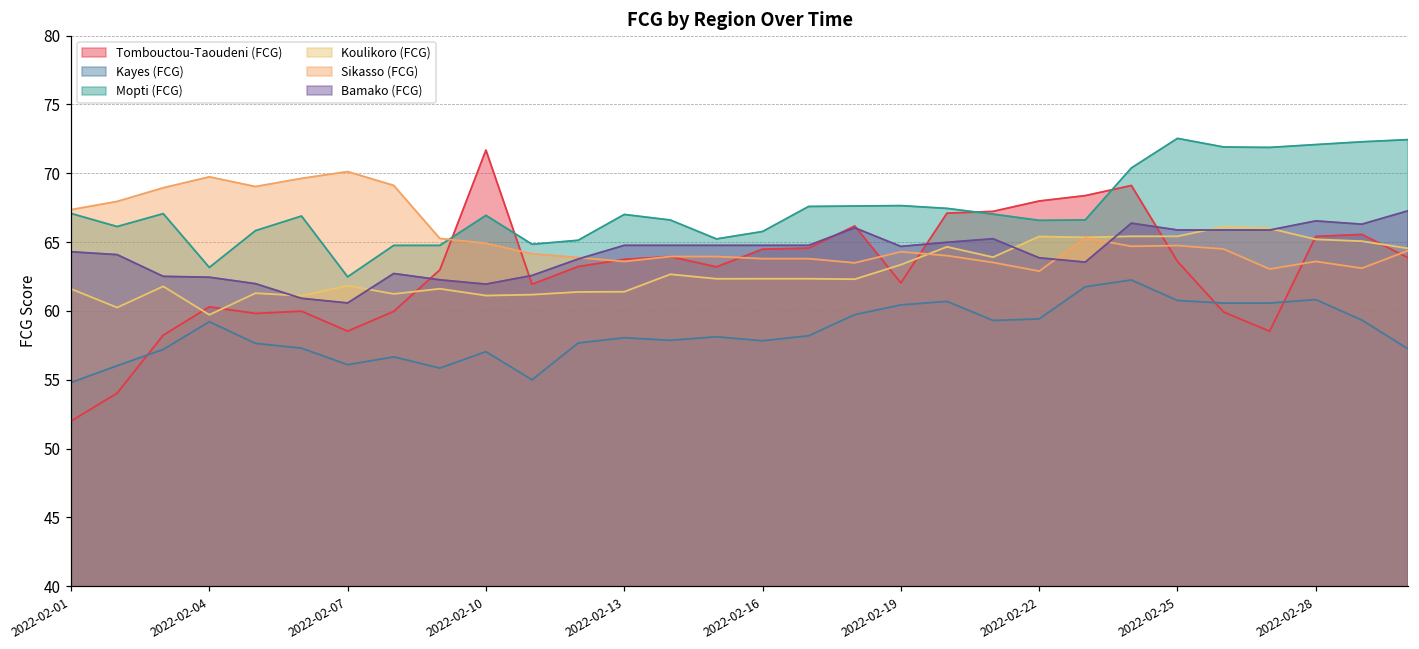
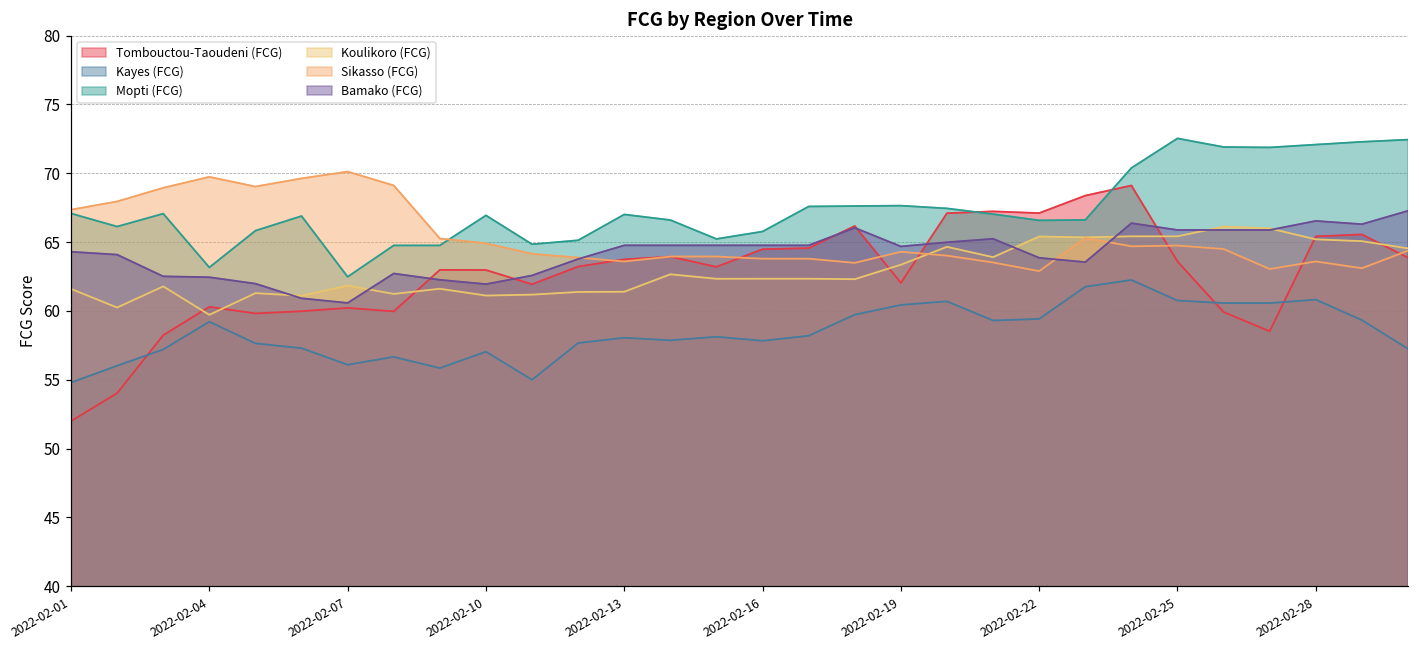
  {
    "Tombouctou-Taoudeni (FCG)": {
      "2022-02-01": 52.0,
      "2022-02-04": 60.3,
-     "2022-02-07": 58.5,
-     "2022-02-10": 71.7,
+     "2022-02-07": 60.2,
+     "2022-02-10": 63.0,
      "2022-02-16": 64.5,
      "2022-02-19": 62.0,
-     "2022-02-22": 68.0,
+     "2022-02-22": 67.1,
      "2022-02-25": 63.6,
      "2022-02-28": 65.4
    }
  }
